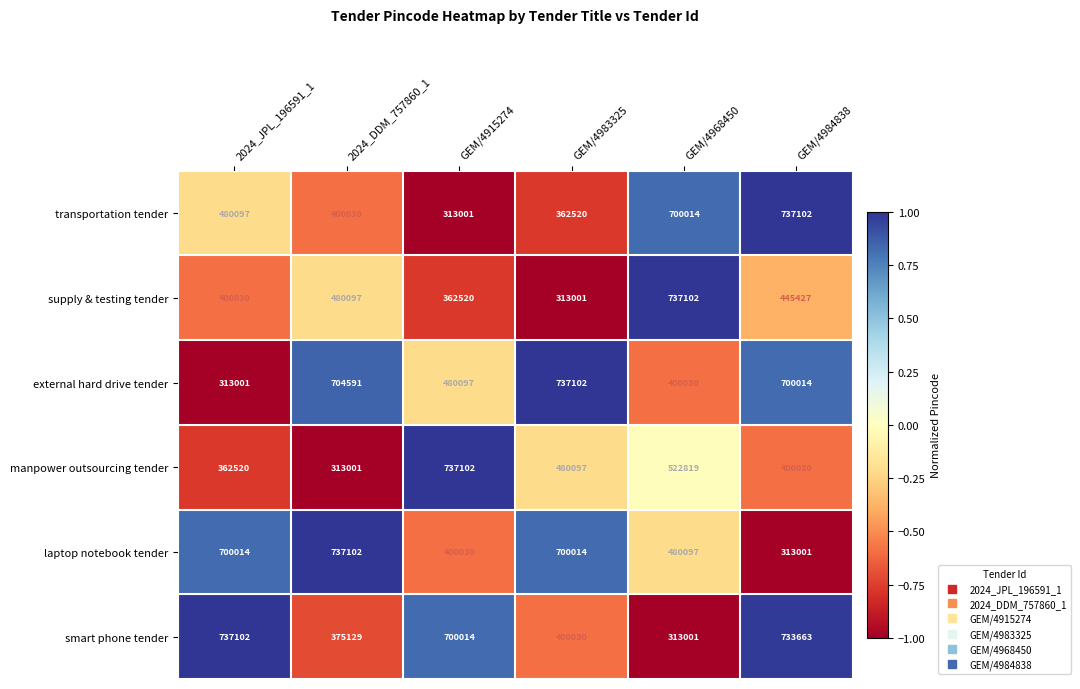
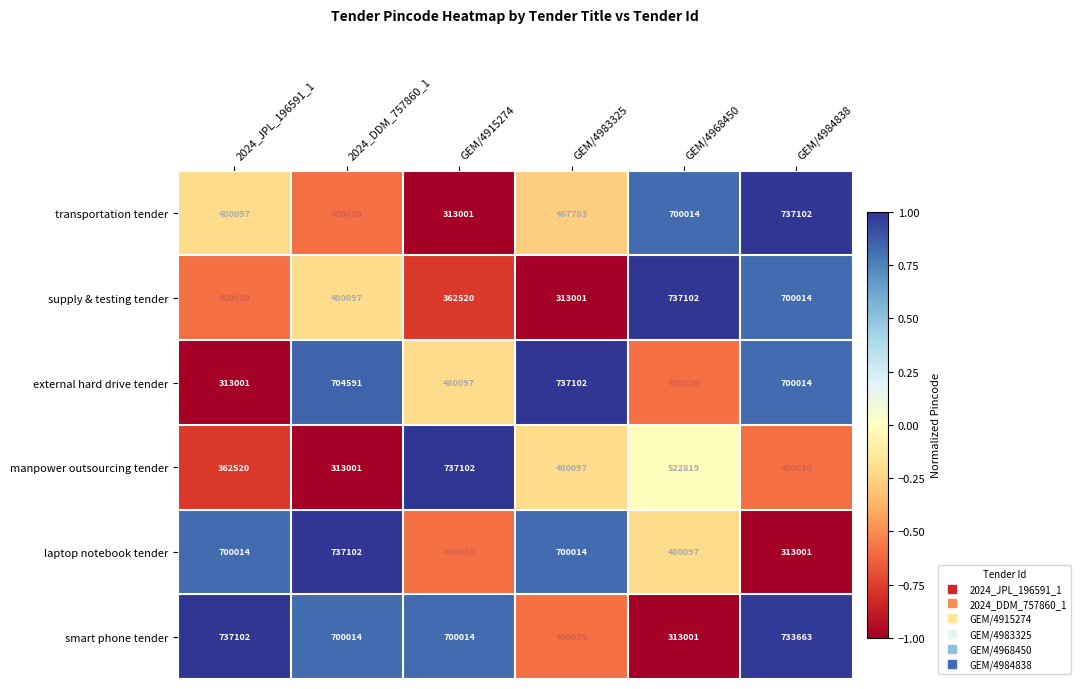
  {
    "transportation tender": {
      "2024_JPL_196591_1": 480097,
      "GEM/4915274": 313001,
-     "GEM/4983325": 362520,
+     "GEM/4983325": 467703,
      "GEM/4968450": 700014,
      "GEM/4984838": 737102
    },
    "supply & testing tender": {
      "2024_DDM_757860_1": 480097,
      "GEM/4915274": 362520,
      "GEM/4983325": 313001,
      "GEM/4968450": 737102,
-     "GEM/4984838": 445427
+     "GEM/4984838": 700014
    },
    "external hard drive tender": {
      "2024_JPL_196591_1": 313001,
      "2024_DDM_757860_1": 704591,
      "GEM/4915274": 480097,
      "GEM/4983325": 737102,
      "GEM/4984838": 700014
    },
    "manpower outsourcing tender": {
      "2024_JPL_196591_1": 362520,
      "2024_DDM_757860_1": 313001,
      "GEM/4915274": 737102,
      "GEM/4983325": 480097,
      "GEM/4968450": 522819
    },
    "laptop notebook tender": {
      "2024_JPL_196591_1": 700014,
      "2024_DDM_757860_1": 737102,
      "GEM/4983325": 700014,
      "GEM/4968450": 480097,
      "GEM/4984838": 313001
    },
    "smart phone tender": {
      "2024_JPL_196591_1": 737102,
-     "2024_DDM_757860_1": 375129,
+     "2024_DDM_757860_1": 700014,
      "GEM/4915274": 700014,
      "GEM/4968450": 313001,
      "GEM/4984838": 733663
    }
  }
